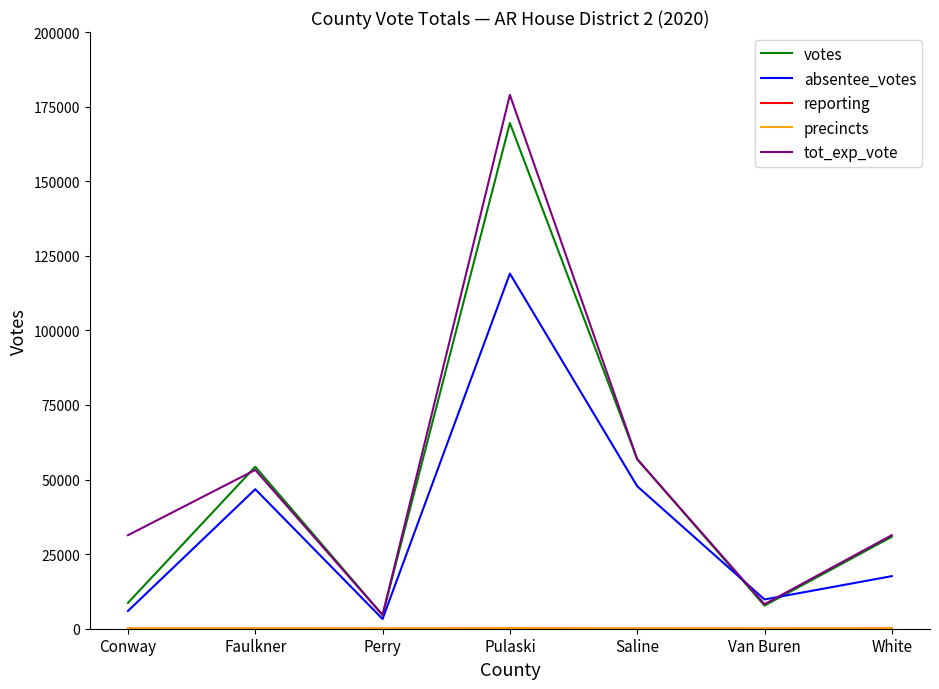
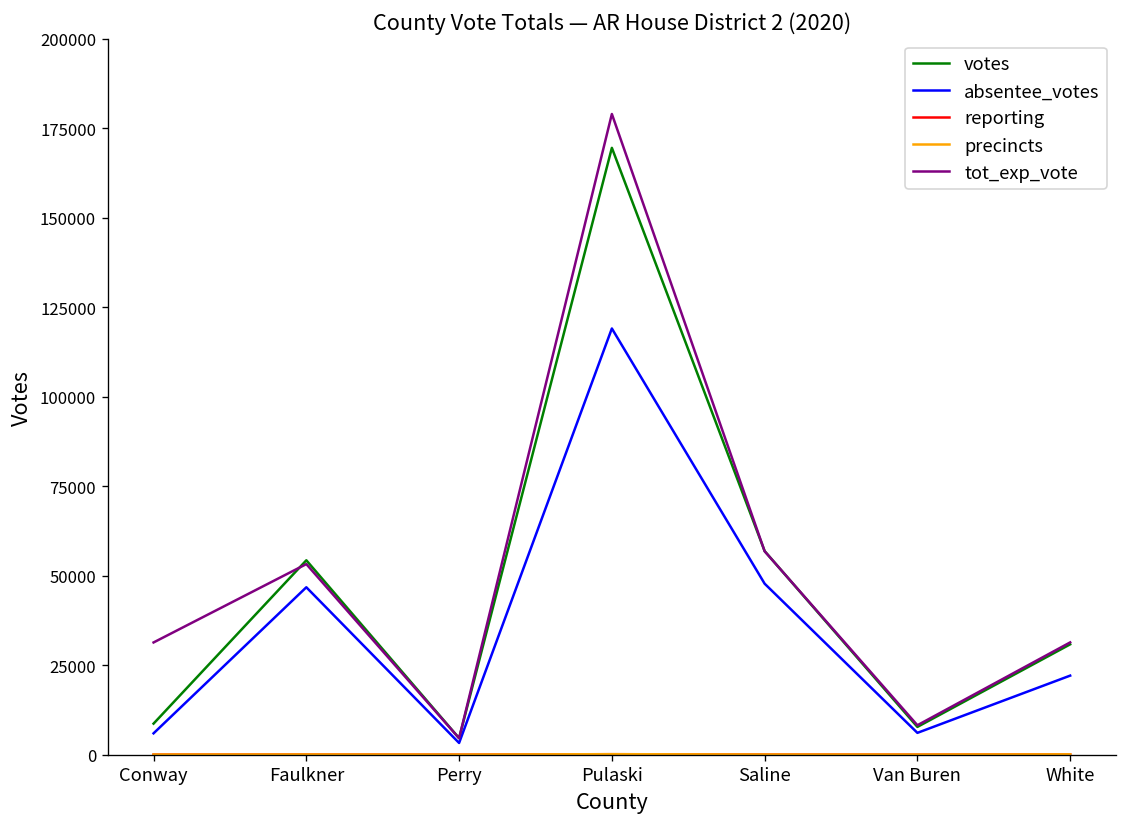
  {
    "votes": {
      "Conway": 9000,
      "Faulkner": 54000,
      "Pulaski": 169000
    },
    "absentee_votes": {
      "Conway": 6000,
      "Faulkner": 47000,
      "Perry": 3000,
      "Pulaski": 119000,
      "Saline": 48000,
-     "Van Buren": 10000,
-     "White": 18000
+     "Van Buren": 6000,
+     "White": 22000
    },
    "tot_exp_vote": {
      "Conway": 31000,
      "Faulkner": 53000,
      "Pulaski": 179000
    }
  }
